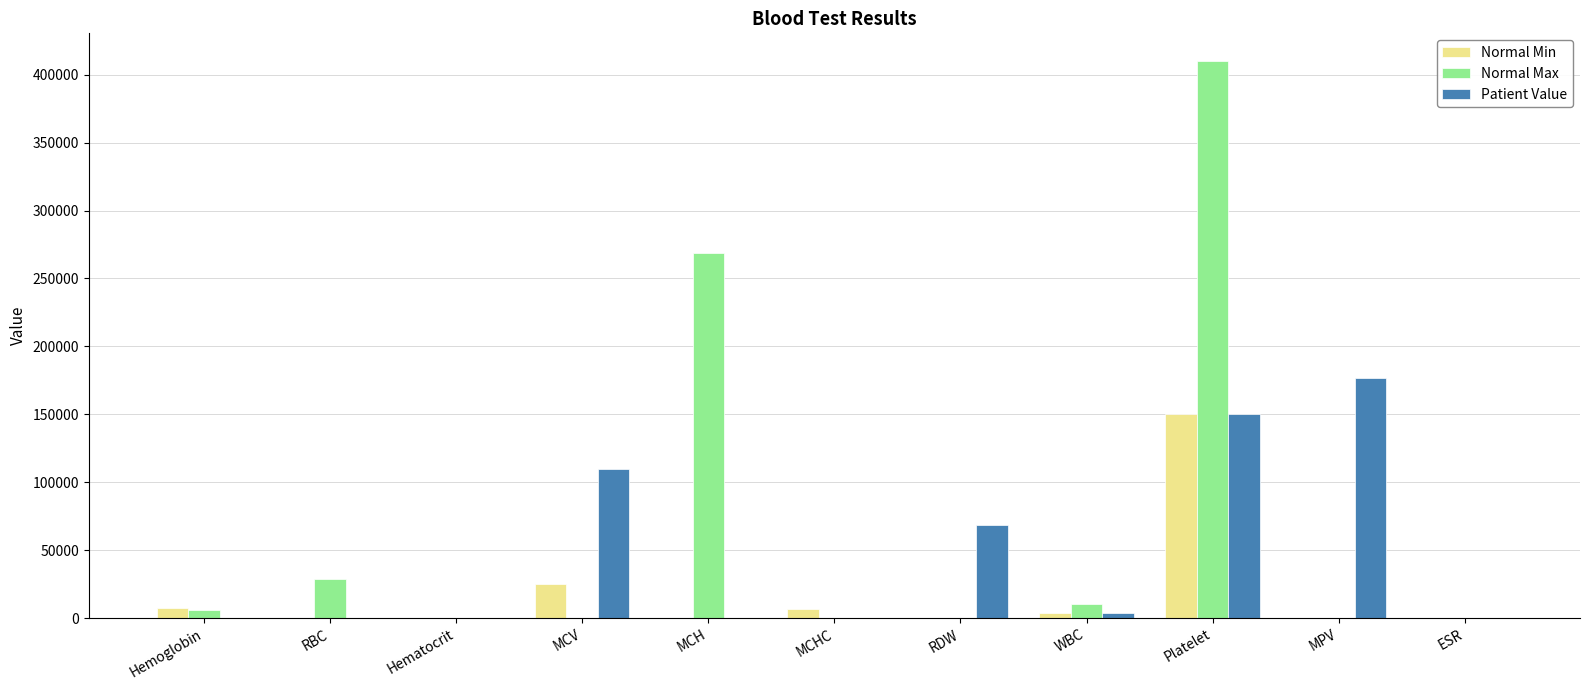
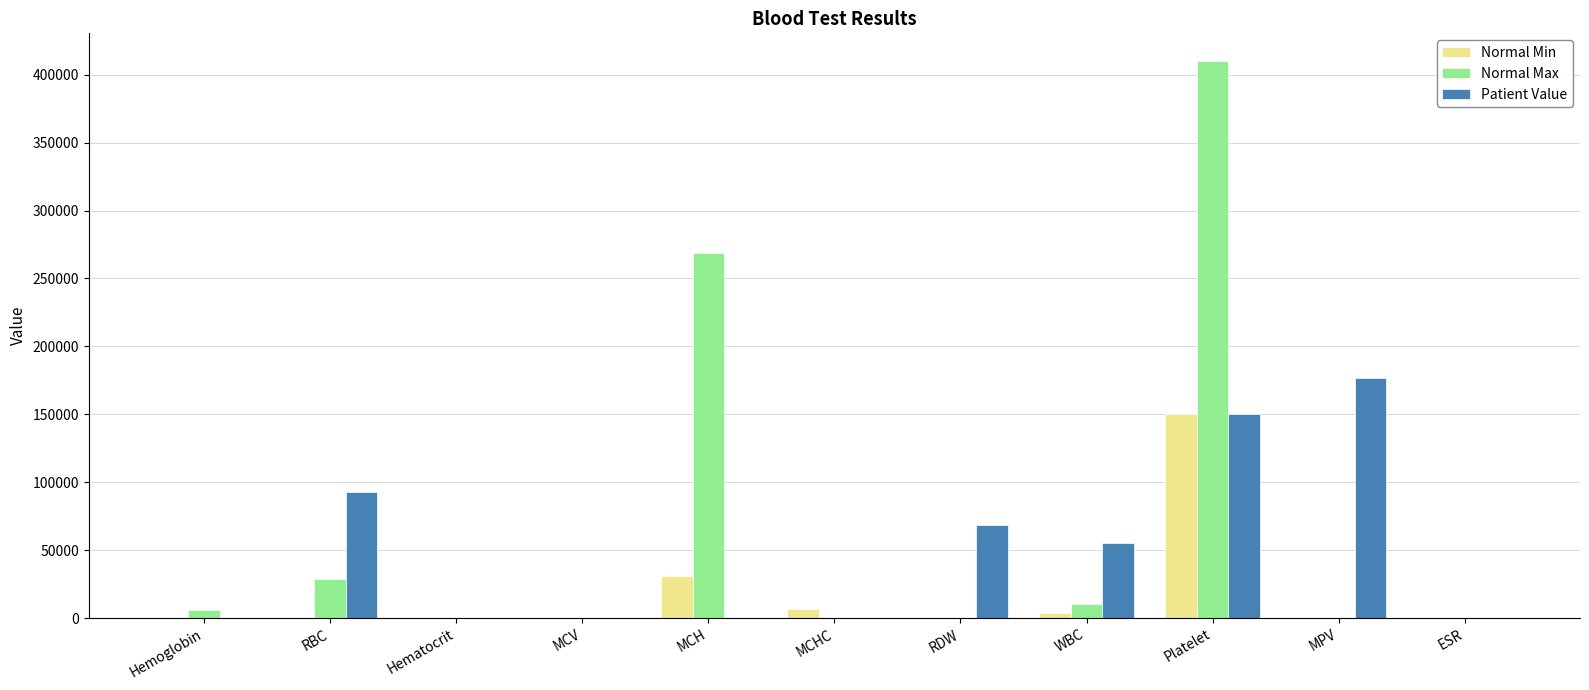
  {
    "Normal Min": {
-     "Hemoglobin": 7000,
-     "MCV": 25000,
-     "MCH": 0,
+     "Hemoglobin": 0,
+     "MCV": 0,
+     "MCH": 31000,
      "MCHC": 7000,
      "WBC": 4000,
      "Platelet": 150000,
      "ESR": 0
    },
    "Normal Max": {
      "Hemoglobin": 6000,
      "RBC": 28000,
      "MCH": 269000,
      "WBC": 10000,
      "Platelet": 410000
    },
    "Patient Value": {
-     "RBC": 0,
-     "MCV": 110000,
+     "RBC": 92000,
+     "MCV": 0,
      "RDW": 68000,
-     "WBC": 4000,
+     "WBC": 55000,
      "Platelet": 150000,
      "MPV": 177000
    }
  }
